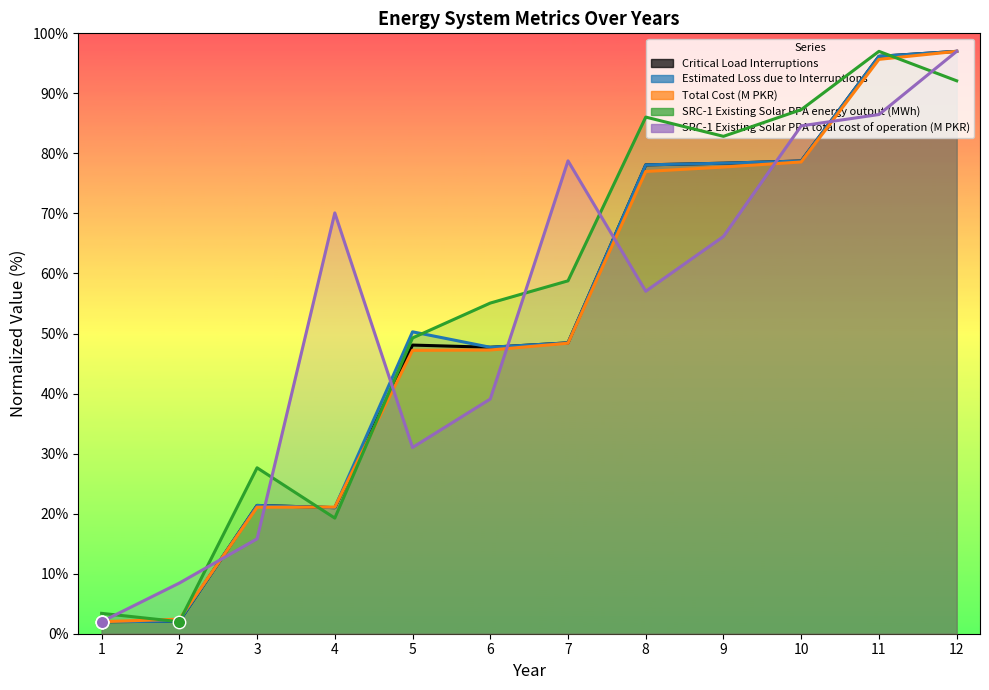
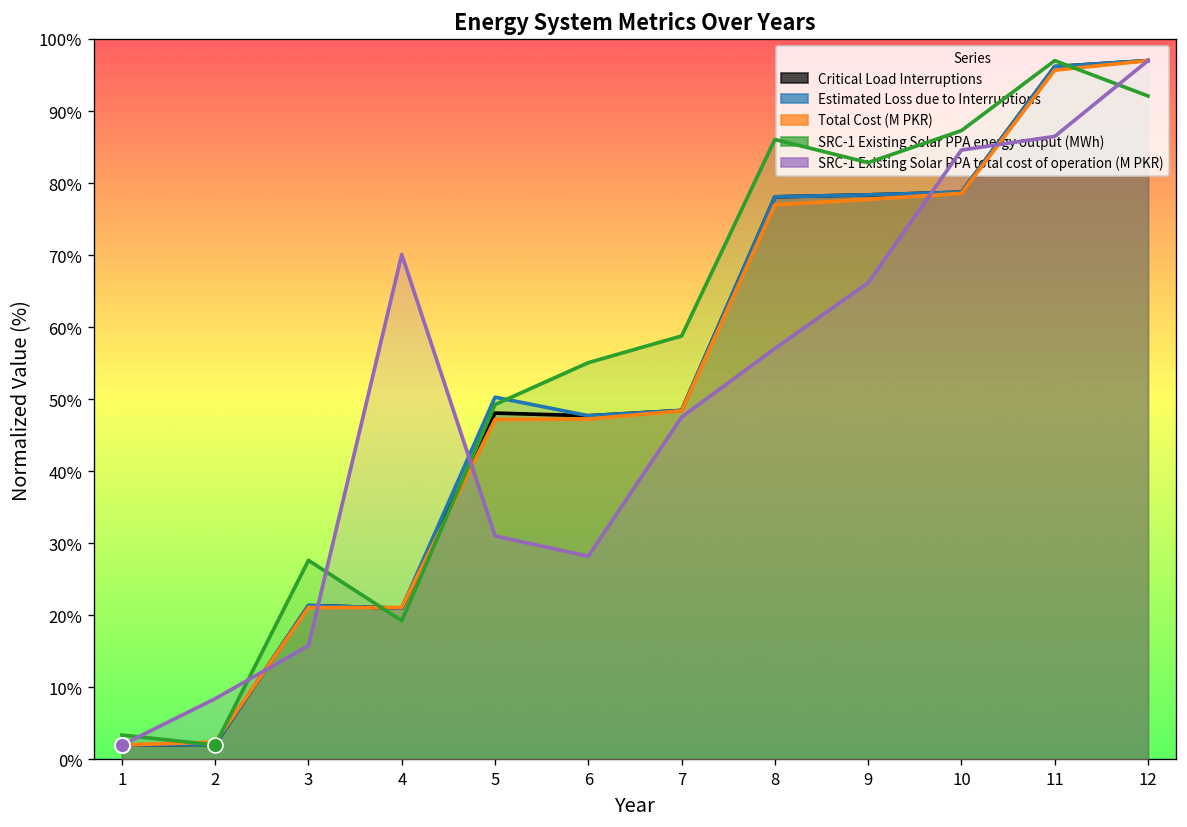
  {
    "Estimated Loss due to Interruptions": {
      "5": "50%"
    },
    "Total Cost (M PKR)": {
      "5": "47%",
      "6": "47%",
      "8": "77%",
      "9": "78%"
    },
    "SRC-1 Existing Solar PPA total cost of operation (M PKR)": {
      "2": "8%",
      "3": "16%",
      "4": "70%",
      "5": "31%",
-     "6": "39%",
-     "7": "79%",
+     "6": "28%",
+     "7": "48%",
      "8": "57%",
      "9": "66%"
    }
  }
